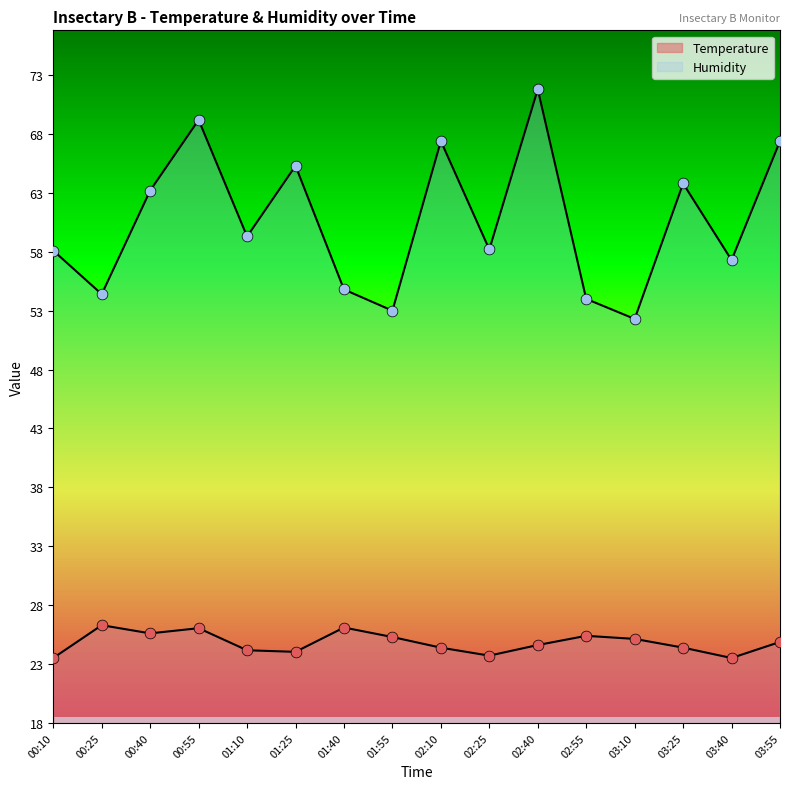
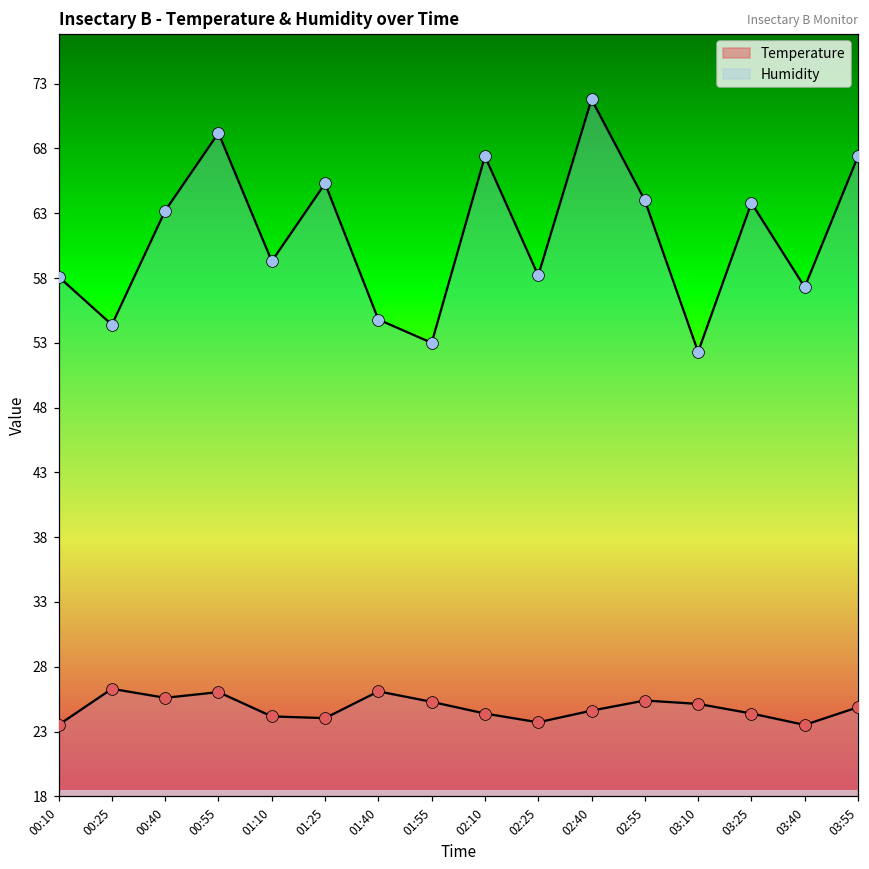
  {
    "Temperature": {
      "00:10": 23.5,
      "00:25": 26.3,
      "00:40": 25.6,
      "00:55": 26,
      "01:10": 24,
      "01:25": 24,
      "01:40": 26,
      "01:55": 25.3,
      "02:10": 24.4,
      "02:25": 23.7,
      "02:40": 24.6,
      "02:55": 25.4,
      "03:10": 25,
      "03:25": 24.4,
      "03:40": 23.5,
      "03:55": 25
    },
    "Humidity": {
      "00:10": 58,
      "00:25": 54.4,
      "00:40": 63,
      "00:55": 69,
      "01:10": 59.3,
      "01:25": 65.3,
      "01:40": 55,
      "01:55": 53,
      "02:10": 67.4,
      "02:25": 58,
      "02:40": 72,
-     "02:55": 54,
+     "02:55": 64,
      "03:10": 52.3,
      "03:25": 64,
      "03:40": 57.3,
      "03:55": 67.4
    }
  }
